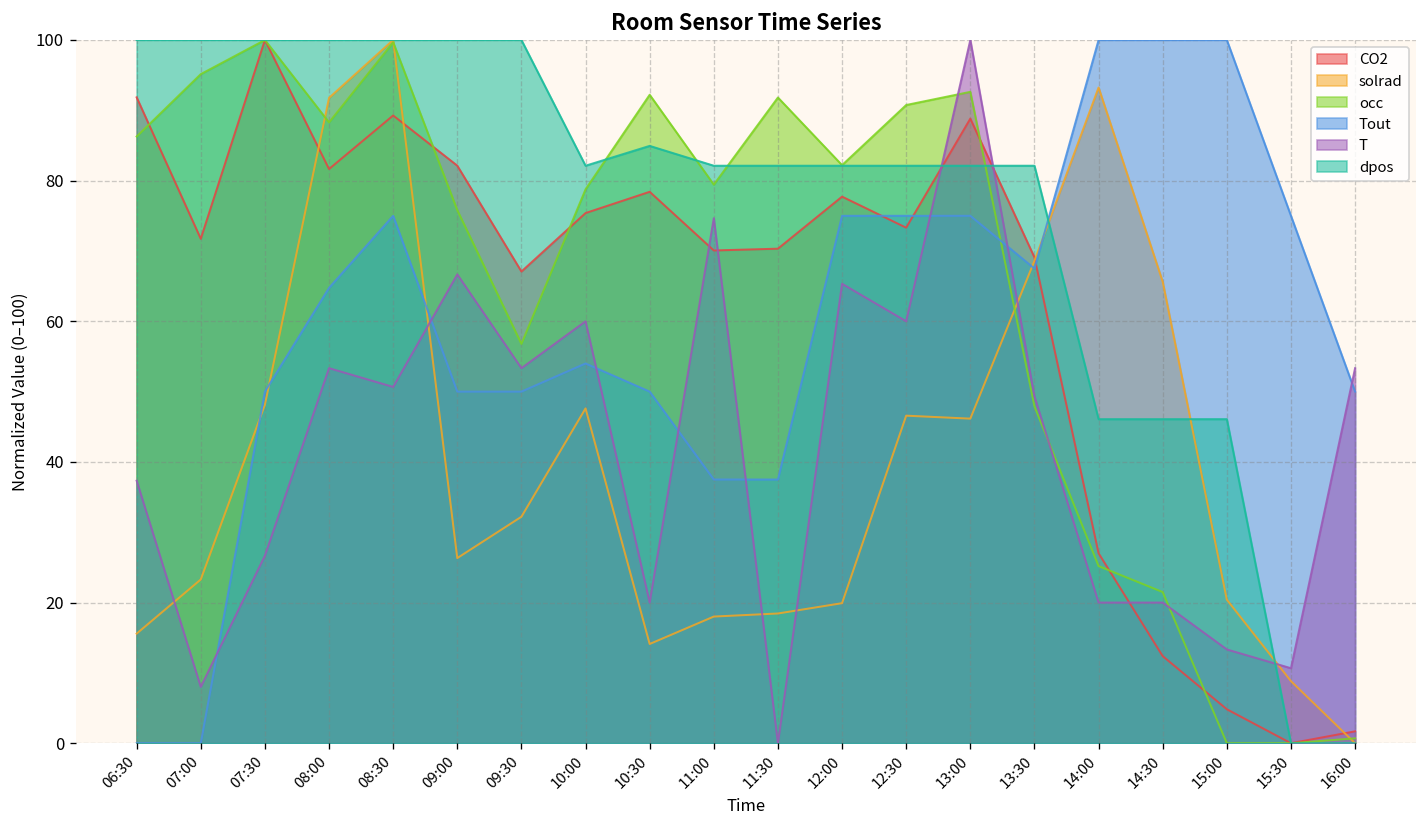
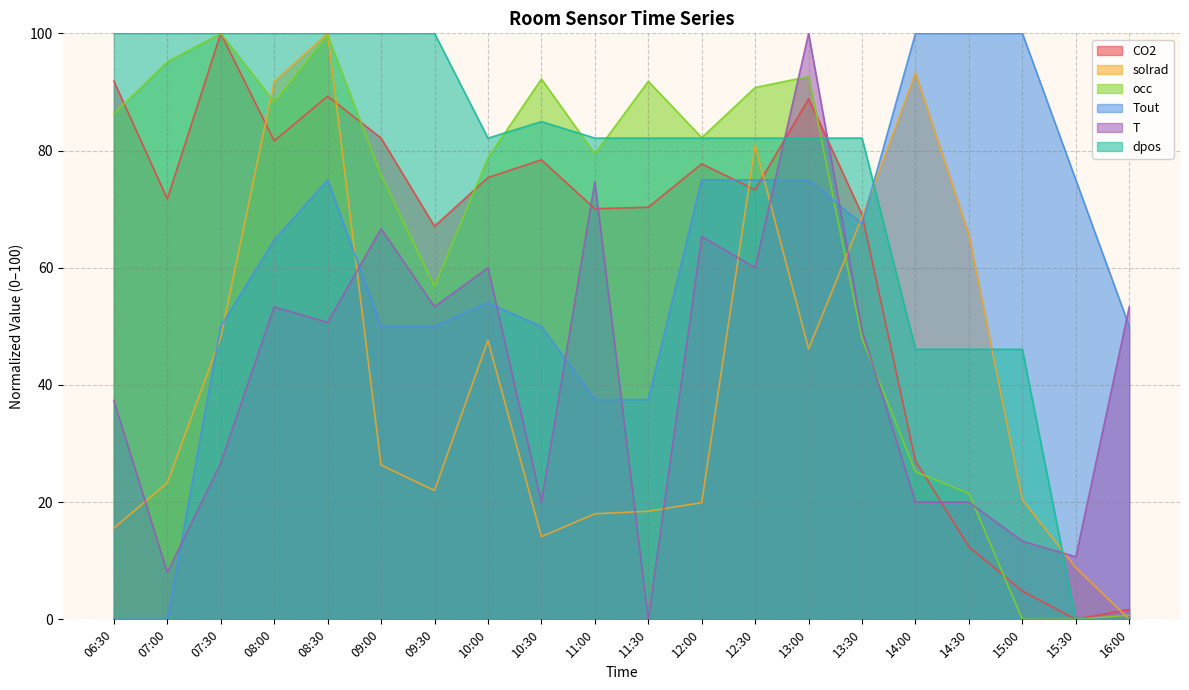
  {
    "CO2": {
      "06:30": 92,
      "07:00": 72,
      "08:00": 82,
      "08:30": 89,
      "09:00": 82,
      "09:30": 67,
      "10:00": 75,
      "10:30": 78,
      "11:00": 70,
      "11:30": 70,
      "12:00": 78,
      "12:30": 73,
      "13:00": 89,
      "13:30": 69,
      "14:00": 27,
      "14:30": 12,
      "15:00": 5,
      "16:00": 2
    },
    "solrad": {
      "06:30": 16,
      "07:00": 23,
      "07:30": 48,
      "08:00": 92,
      "09:00": 26,
-     "09:30": 32,
+     "09:30": 22,
      "10:00": 48,
      "10:30": 14,
      "11:00": 18,
      "11:30": 18,
      "12:00": 20,
-     "12:30": 47,
+     "12:30": 81,
      "13:00": 46,
      "13:30": 69,
      "14:00": 93,
      "14:30": 66,
      "15:00": 20,
      "15:30": 9
    },
    "occ": {
      "06:30": 86,
      "07:00": 95,
      "08:00": 88,
      "09:00": 76,
      "09:30": 57,
      "10:00": 79,
      "10:30": 92,
      "11:00": 79,
      "11:30": 92,
      "12:30": 91,
      "13:00": 93,
      "13:30": 48,
      "14:00": 25,
      "14:30": 21,
      "15:00": 0,
      "16:00": 1
    },
    "Tout": {
      "06:30": 0,
      "07:00": 0,
      "07:30": 50,
      "08:00": 65,
      "08:30": 75,
      "09:00": 50,
      "09:30": 50,
      "10:00": 54,
      "10:30": 50,
      "11:00": 38,
      "11:30": 38,
      "12:00": 75,
      "12:30": 75,
      "13:00": 75,
      "13:30": 68,
      "14:00": 100,
      "14:30": 100,
      "15:00": 100,
      "15:30": 75,
      "16:00": 50
    },
    "T": {
      "06:30": 37,
      "07:00": 8,
      "07:30": 27,
      "08:00": 53,
      "08:30": 51,
      "09:00": 67,
      "09:30": 53,
      "10:00": 60,
      "10:30": 20,
      "11:00": 75,
      "11:30": 0,
      "12:00": 65,
      "12:30": 60,
      "13:00": 100,
      "13:30": 49,
      "14:00": 20,
      "14:30": 20,
      "15:00": 13,
      "15:30": 11,
      "16:00": 53
    },
    "dpos": {
      "06:30": 100,
      "07:00": 100,
      "08:00": 100,
      "09:00": 100,
      "09:30": 100,
      "10:00": 82,
      "10:30": 85,
      "11:00": 82,
      "11:30": 82,
      "12:30": 82,
      "13:00": 82,
      "13:30": 82,
      "14:00": 46,
      "14:30": 46,
      "15:00": 46
    }
  }
